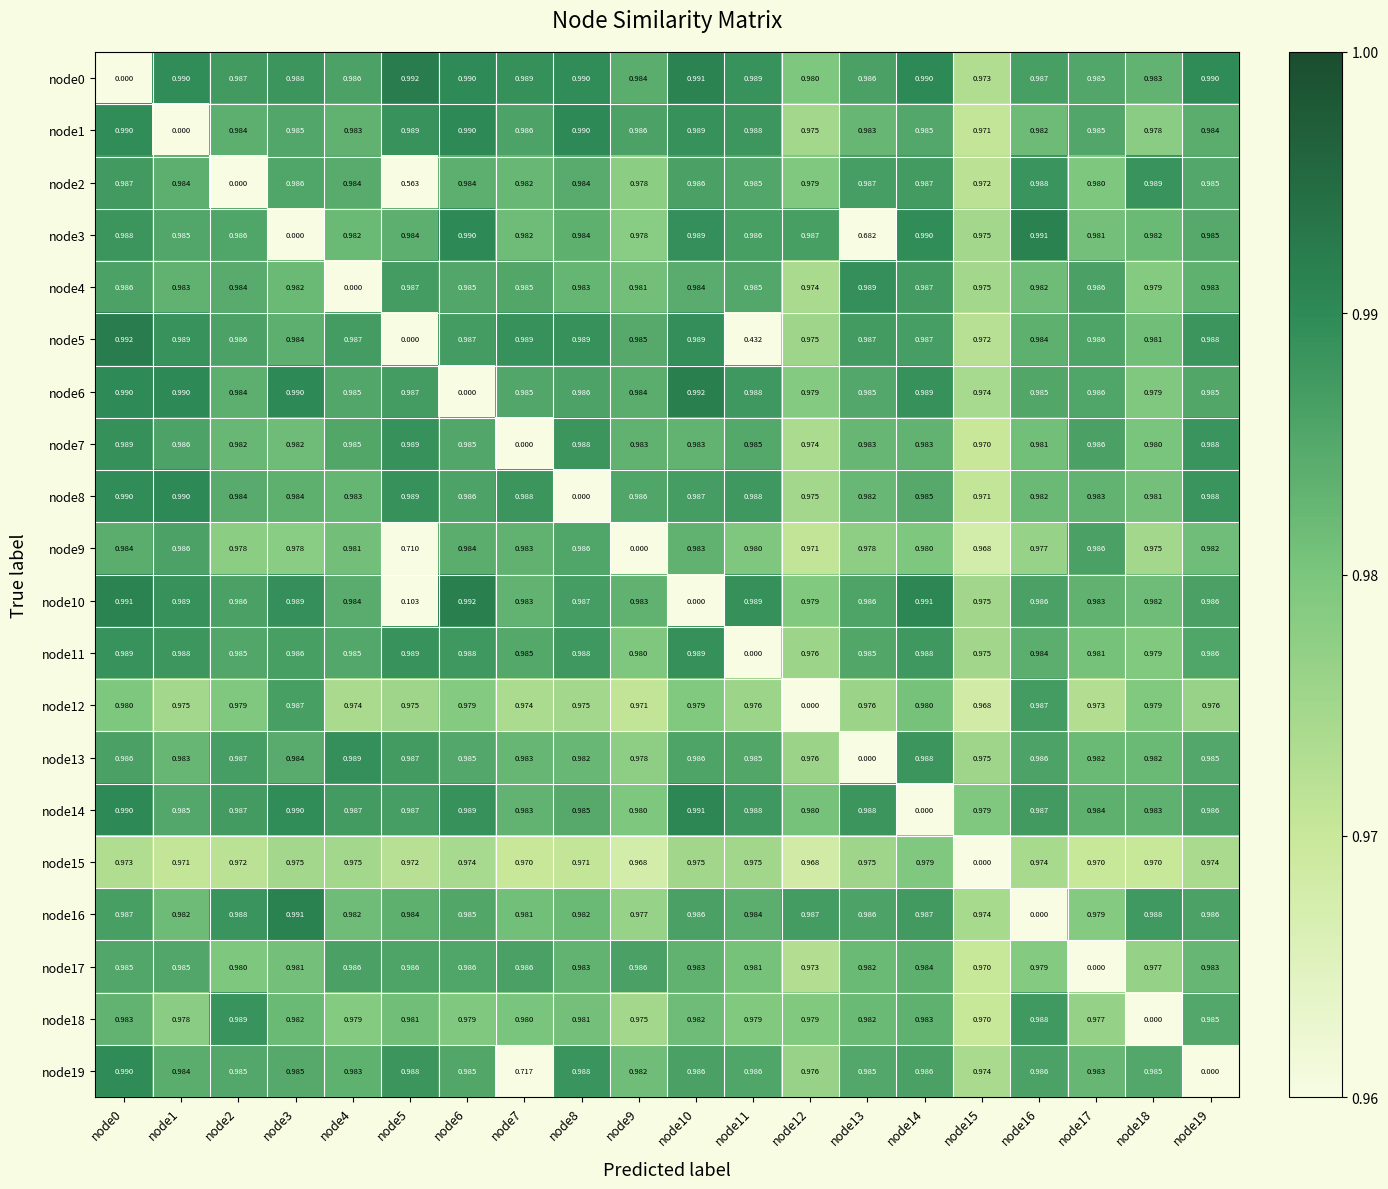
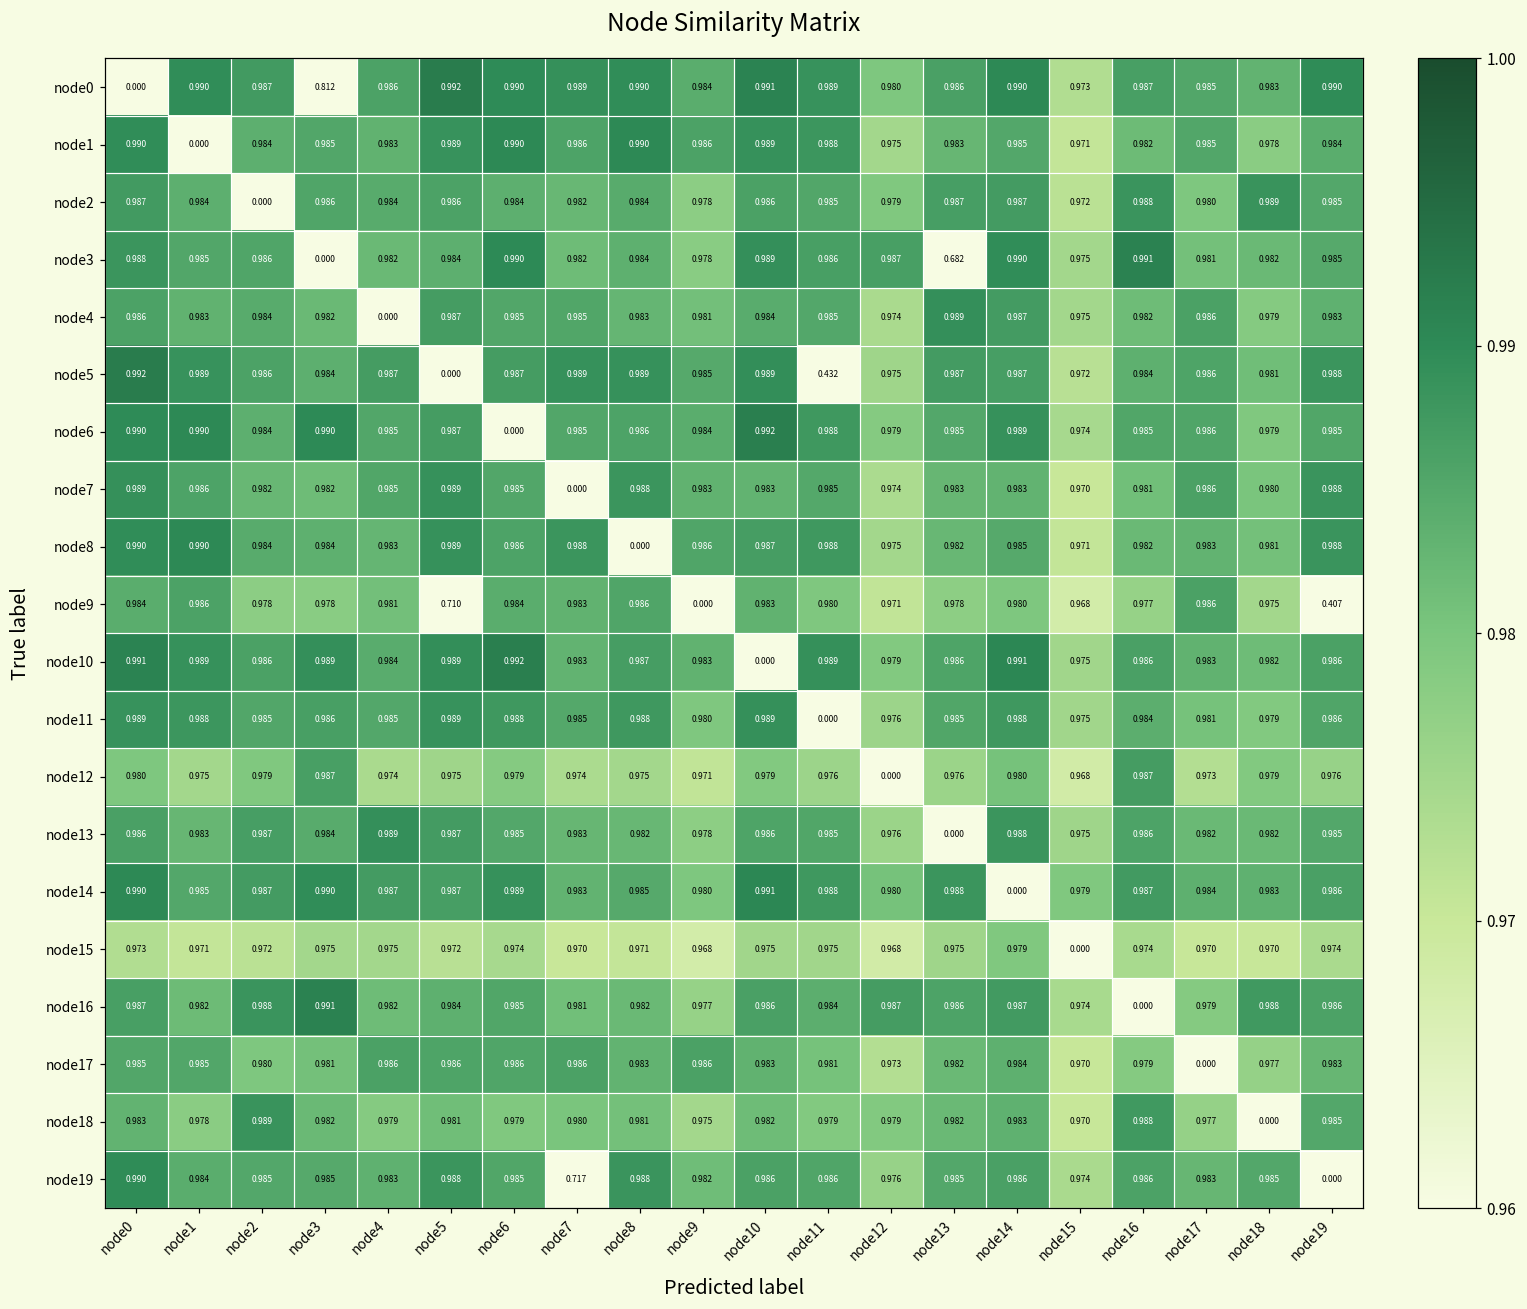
  {
    "node0": {
      "node0": 0.000,
      "node1": 0.990,
      "node2": 0.987,
-     "node3": 0.988,
+     "node3": 0.812,
      "node4": 0.986,
      "node5": 0.992,
      "node6": 0.990,
      "node7": 0.989,
      "node8": 0.990,
      "node9": 0.984,
      "node10": 0.991,
      "node11": 0.989,
      "node12": 0.980,
      "node13": 0.986,
      "node14": 0.990,
      "node15": 0.973,
      "node16": 0.987,
      "node17": 0.985,
      "node18": 0.983,
      "node19": 0.990
    },
    "node2": {
      "node0": 0.987,
      "node1": 0.984,
      "node2": 0.000,
      "node3": 0.986,
      "node4": 0.984,
-     "node5": 0.563,
+     "node5": 0.986,
      "node6": 0.984,
      "node7": 0.982,
      "node8": 0.984,
      "node9": 0.978,
      "node10": 0.986,
      "node11": 0.985,
      "node12": 0.979,
      "node13": 0.987,
      "node14": 0.987,
      "node15": 0.972,
      "node16": 0.988,
      "node17": 0.980,
      "node18": 0.989,
      "node19": 0.985
    },
    "node9": {
      "node0": 0.984,
      "node1": 0.986,
      "node2": 0.978,
      "node3": 0.978,
      "node4": 0.981,
      "node5": 0.710,
      "node6": 0.984,
      "node7": 0.983,
      "node8": 0.986,
      "node9": 0.000,
      "node10": 0.983,
      "node11": 0.980,
      "node12": 0.971,
      "node13": 0.978,
      "node14": 0.980,
      "node15": 0.968,
      "node16": 0.977,
      "node17": 0.986,
      "node18": 0.975,
-     "node19": 0.982
+     "node19": 0.407
    },
    "node10": {
      "node0": 0.991,
      "node1": 0.989,
      "node2": 0.986,
      "node3": 0.989,
      "node4": 0.984,
-     "node5": 0.103,
+     "node5": 0.989,
      "node6": 0.992,
      "node7": 0.983,
      "node8": 0.987,
      "node9": 0.983,
      "node10": 0.000,
      "node11": 0.989,
      "node12": 0.979,
      "node13": 0.986,
      "node14": 0.991,
      "node15": 0.975,
      "node16": 0.986,
      "node17": 0.983,
      "node18": 0.982,
      "node19": 0.986
    }
  }
